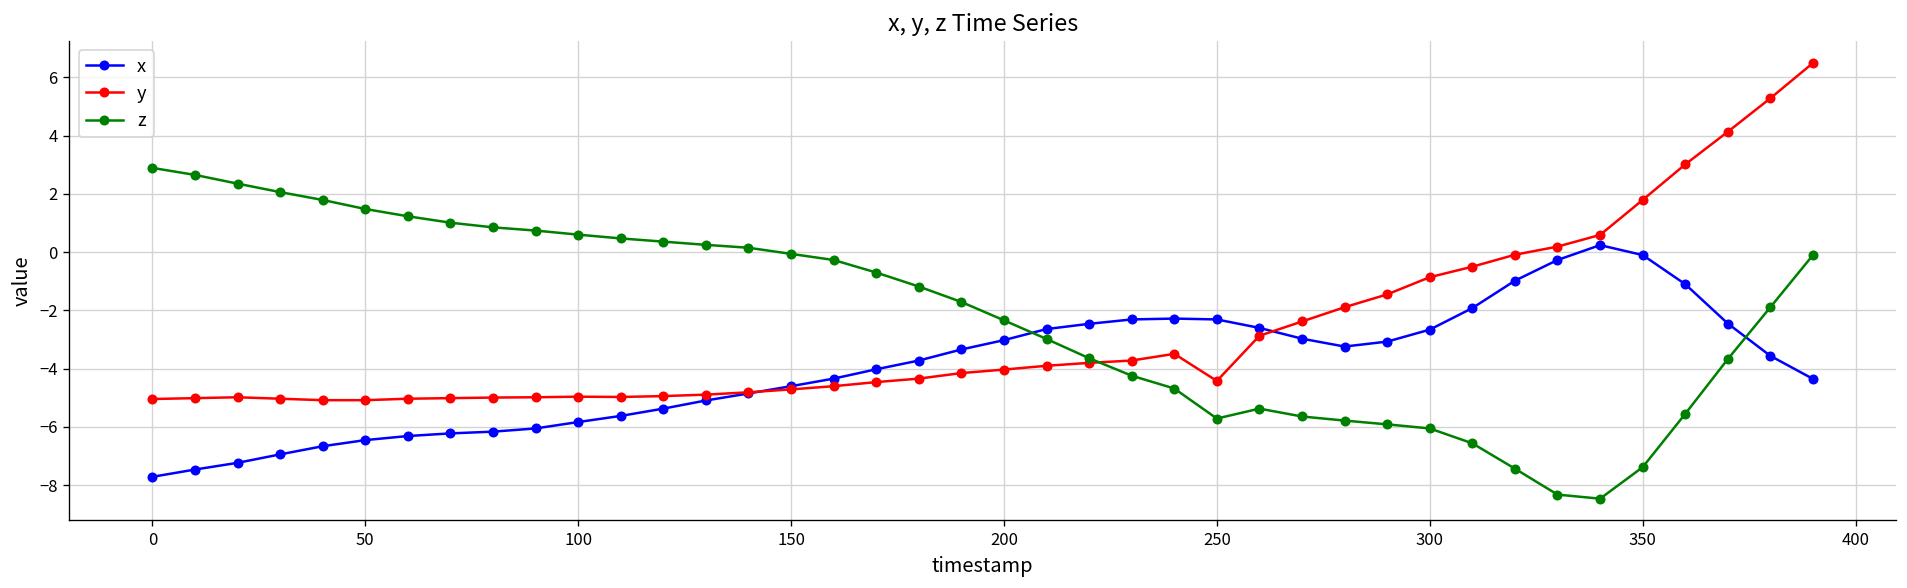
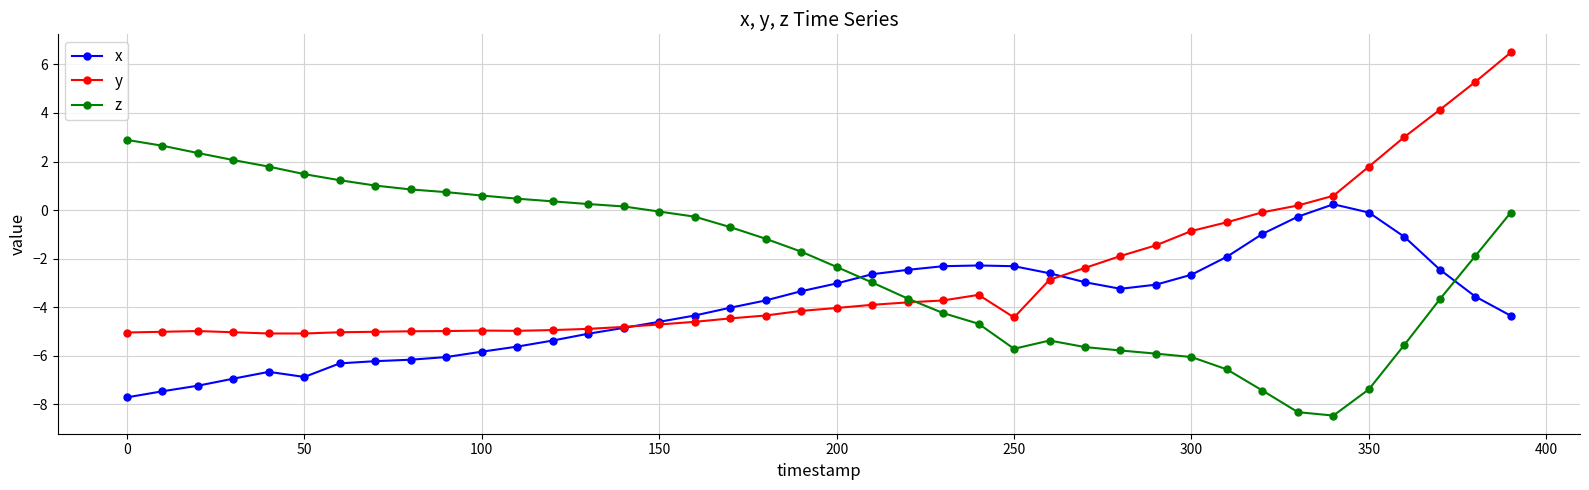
  {
    "x": {
      "0": -7.7,
-     "50": -6.5,
+     "50": -6.9,
      "100": -5.8,
      "150": -4.6,
      "200": -3.0,
      "250": -2.3,
      "300": -2.7,
      "350": -0.1
    },
    "y": {
      "0": -5.0,
      "50": -5.1,
      "100": -5.0,
      "150": -4.7,
      "200": -4.0,
      "250": -4.4,
      "300": -0.9,
      "350": 1.8
    },
    "z": {
      "0": 2.9,
      "50": 1.5,
      "100": 0.6,
      "150": -0.1,
      "200": -2.3,
      "250": -5.7,
      "300": -6.1,
      "350": -7.4
    }
  }
